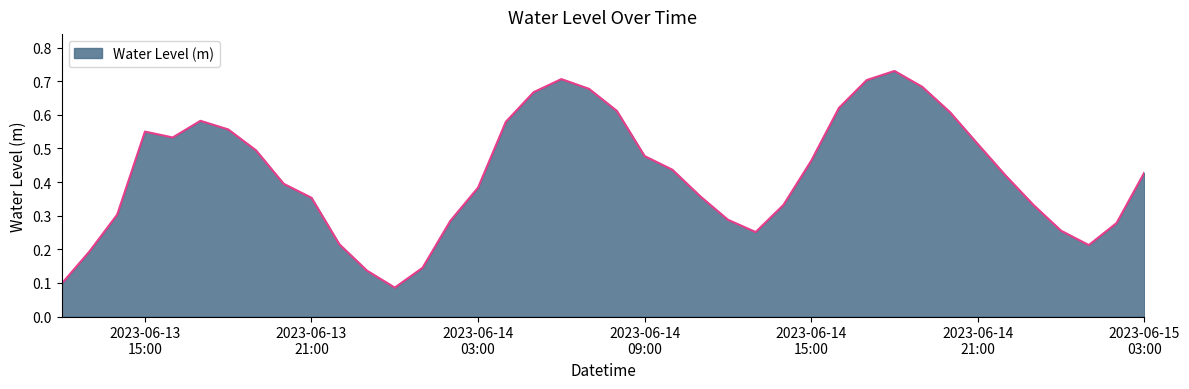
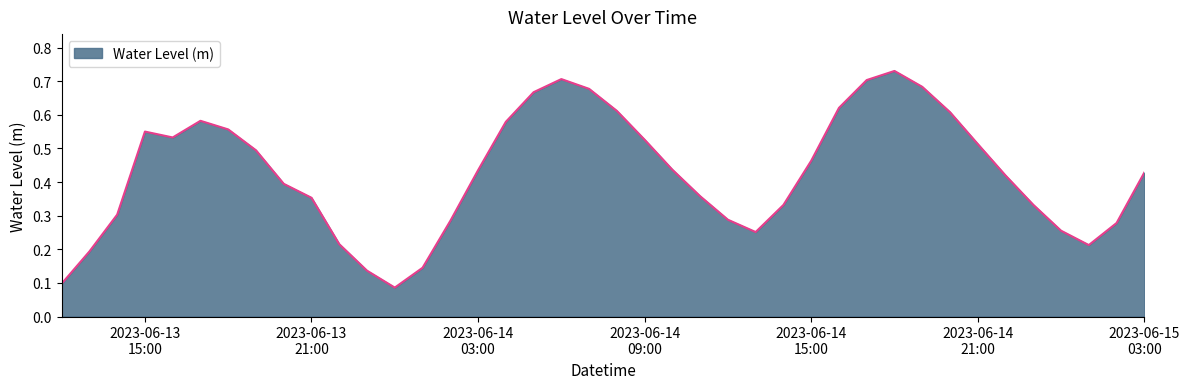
  {
    "2023-06-13 15:00": 0.55,
    "2023-06-13 21:00": 0.35,
-   "2023-06-14 03:00": 0.38,
-   "2023-06-14 09:00": 0.48,
+   "2023-06-14 03:00": 0.44,
+   "2023-06-14 09:00": 0.53,
    "2023-06-14 15:00": 0.46,
    "2023-06-14 21:00": 0.51,
    "2023-06-15 03:00": 0.43
  }
